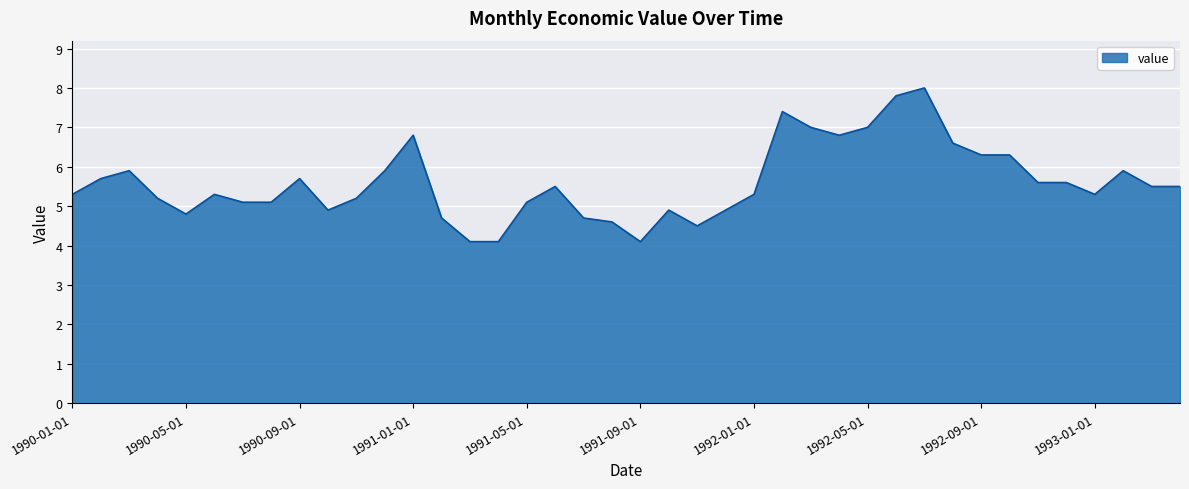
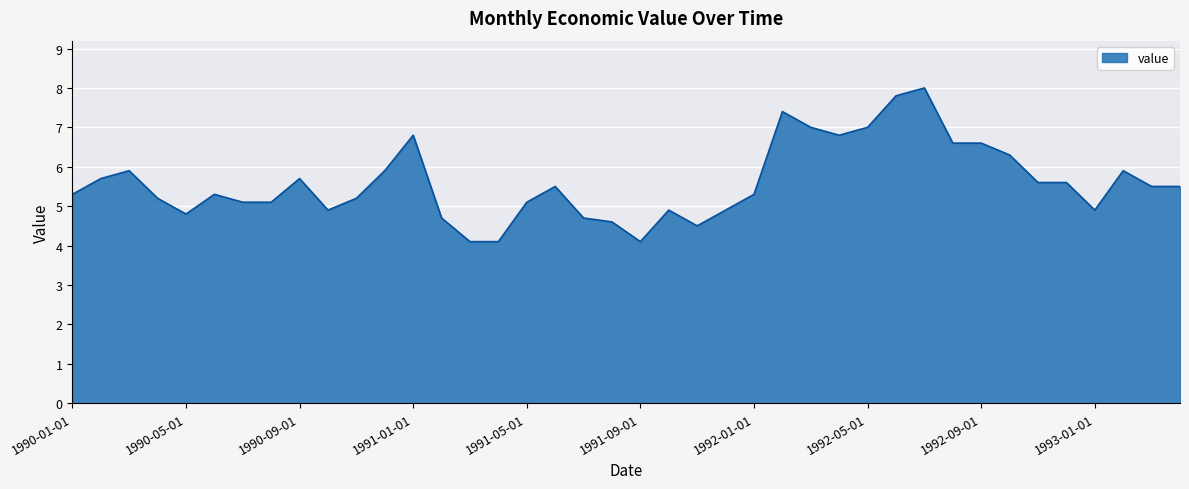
  {
    "1990-01-01": 5.3,
    "1990-05-01": 4.8,
    "1990-09-01": 5.7,
    "1991-01-01": 6.8,
    "1991-05-01": 5.1,
    "1991-09-01": 4.1,
    "1992-01-01": 5.3,
    "1992-05-01": 7.0,
-   "1992-09-01": 6.3,
-   "1993-01-01": 5.3
+   "1992-09-01": 6.6,
+   "1993-01-01": 4.9
  }
